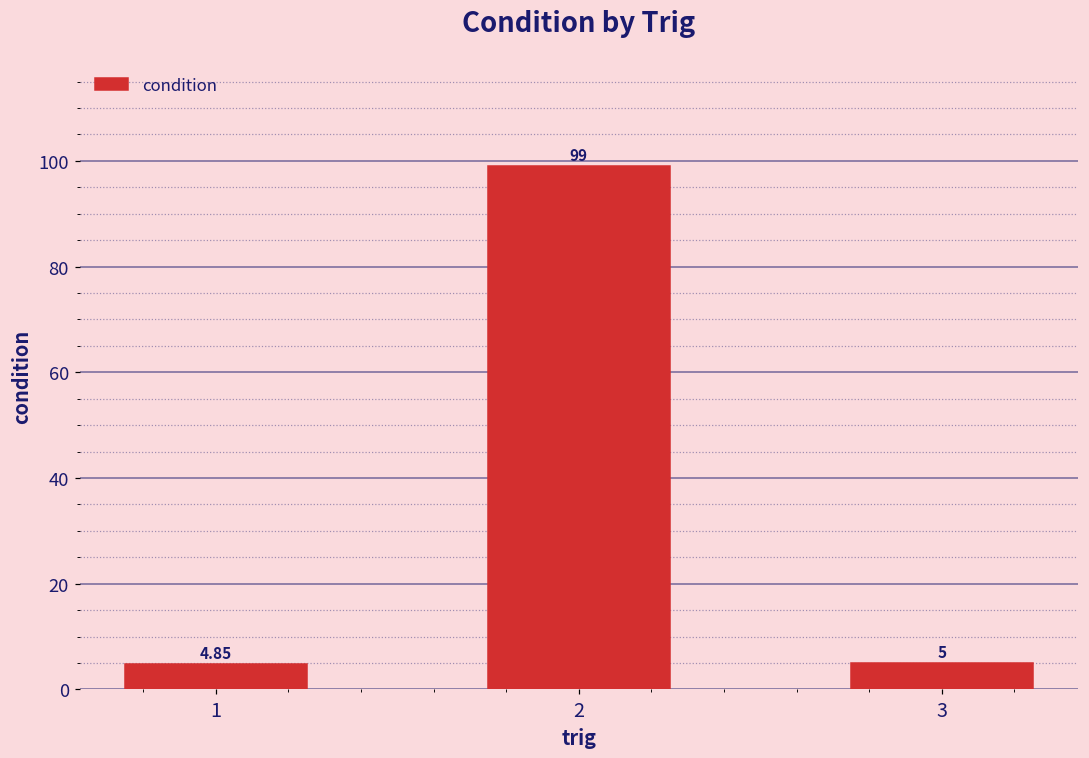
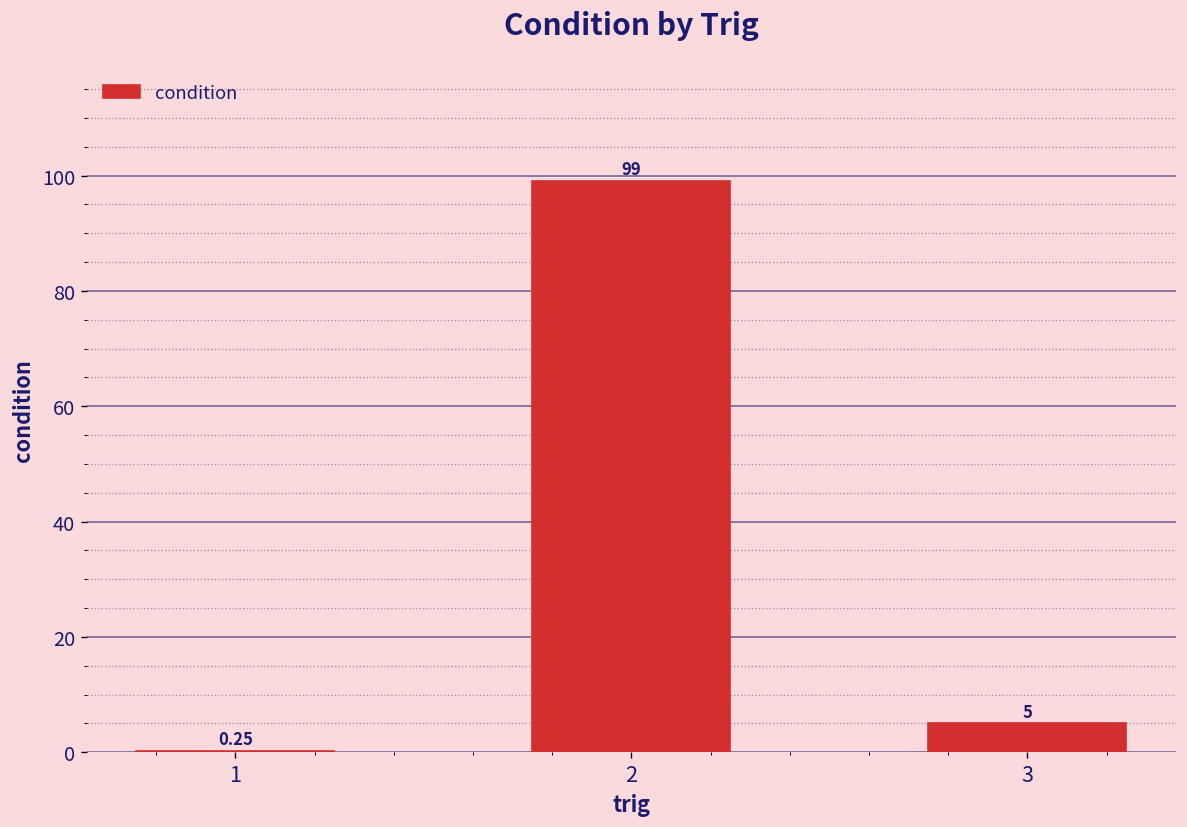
  {
-   "1": 4.85,
+   "1": 0.25,
    "2": 99,
    "3": 5
  }
